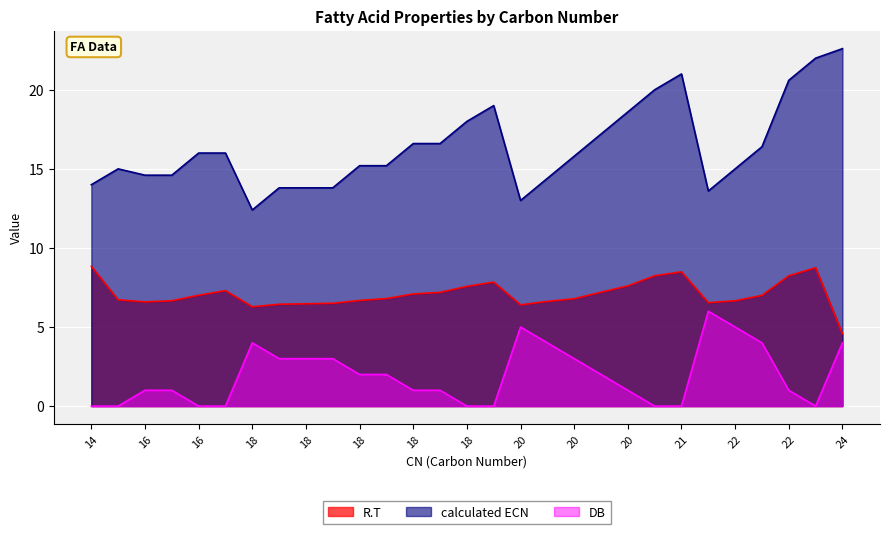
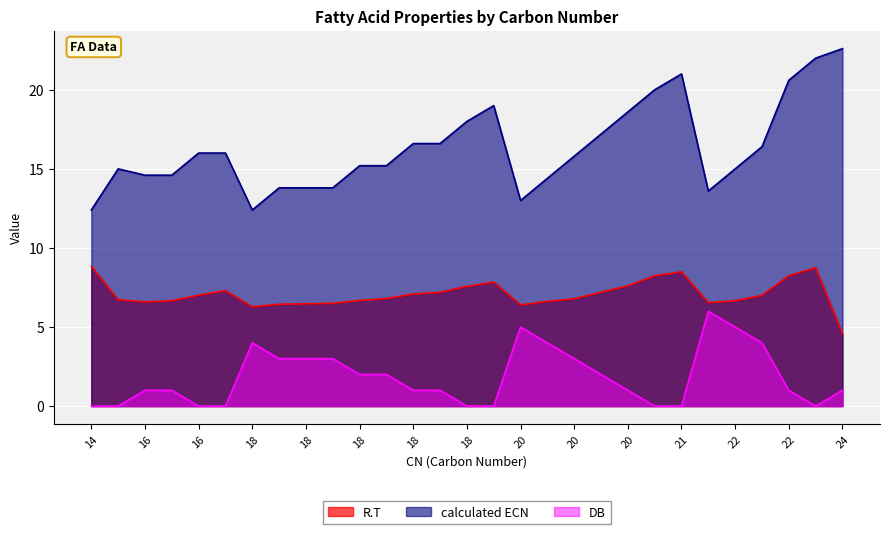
  {
    "R.T": {
      "14": 8.8,
      "24": 4.6
    },
    "calculated ECN": {
-     "14": 14.0,
+     "14": 12.4,
      "24": 22.6
    },
    "DB": {
      "14": 0,
-     "24": 4
+     "24": 1
    }
  }
